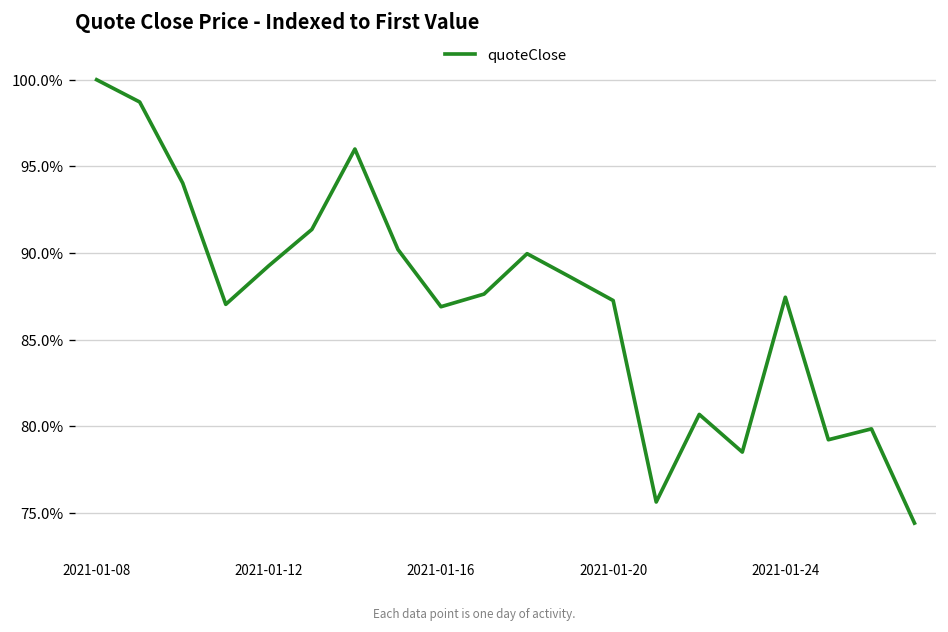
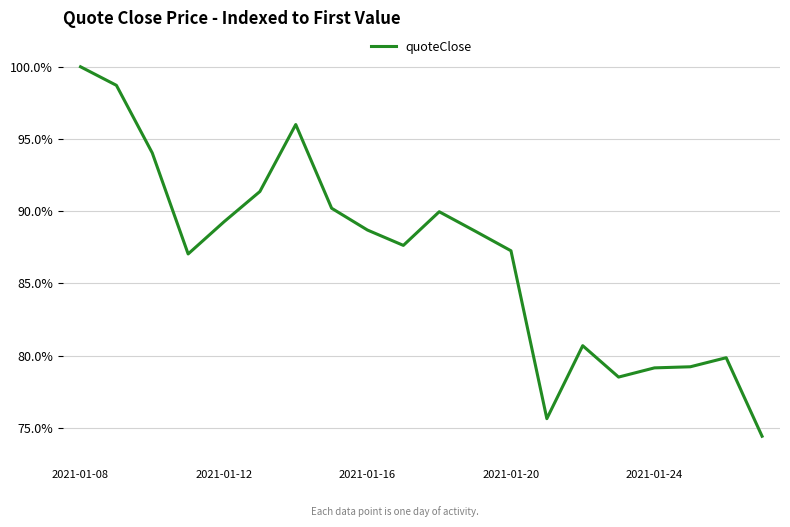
  {
    "2021-01-08": "100.0%",
    "2021-01-12": "89.3%",
-   "2021-01-16": "86.9%",
+   "2021-01-16": "88.7%",
    "2021-01-20": "87.3%",
-   "2021-01-24": "87.5%"
+   "2021-01-24": "79.2%"
  }
